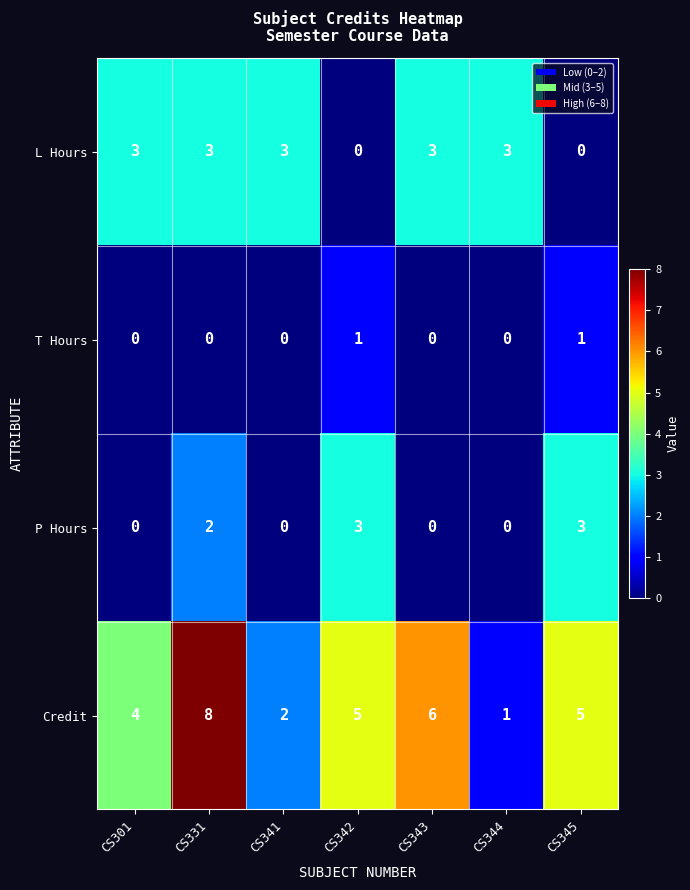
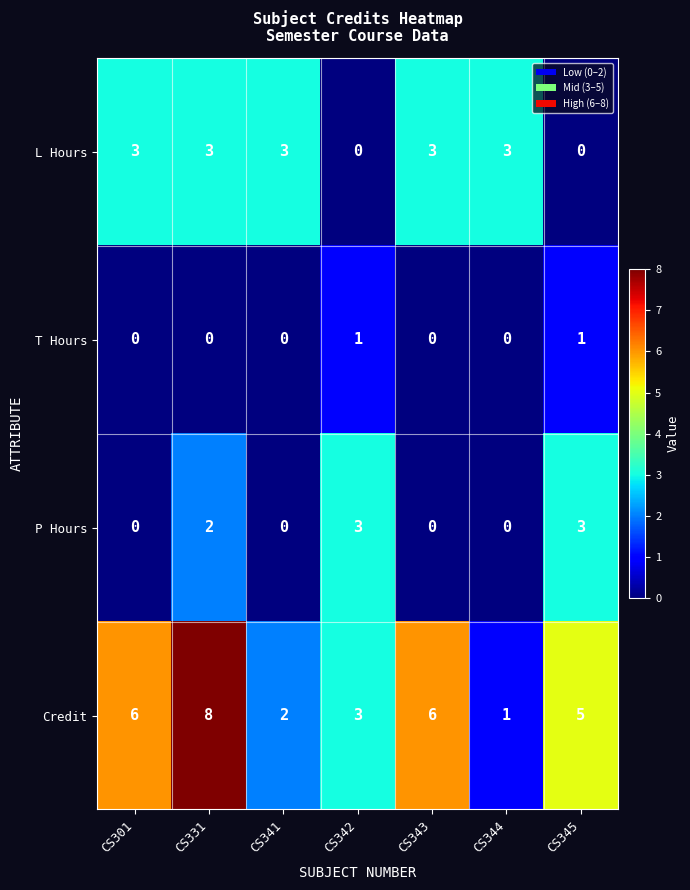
  {
    "L Hours": {
      "CS301": 3,
      "CS331": 3,
      "CS341": 3,
      "CS342": 0,
      "CS343": 3,
      "CS344": 3,
      "CS345": 0
    },
    "T Hours": {
      "CS301": 0,
      "CS331": 0,
      "CS341": 0,
      "CS342": 1,
      "CS343": 0,
      "CS344": 0,
      "CS345": 1
    },
    "P Hours": {
      "CS301": 0,
      "CS331": 2,
      "CS341": 0,
      "CS342": 3,
      "CS343": 0,
      "CS344": 0,
      "CS345": 3
    },
    "Credit": {
-     "CS301": 4,
+     "CS301": 6,
      "CS331": 8,
      "CS341": 2,
-     "CS342": 5,
+     "CS342": 3,
      "CS343": 6,
      "CS344": 1,
      "CS345": 5
    }
  }
